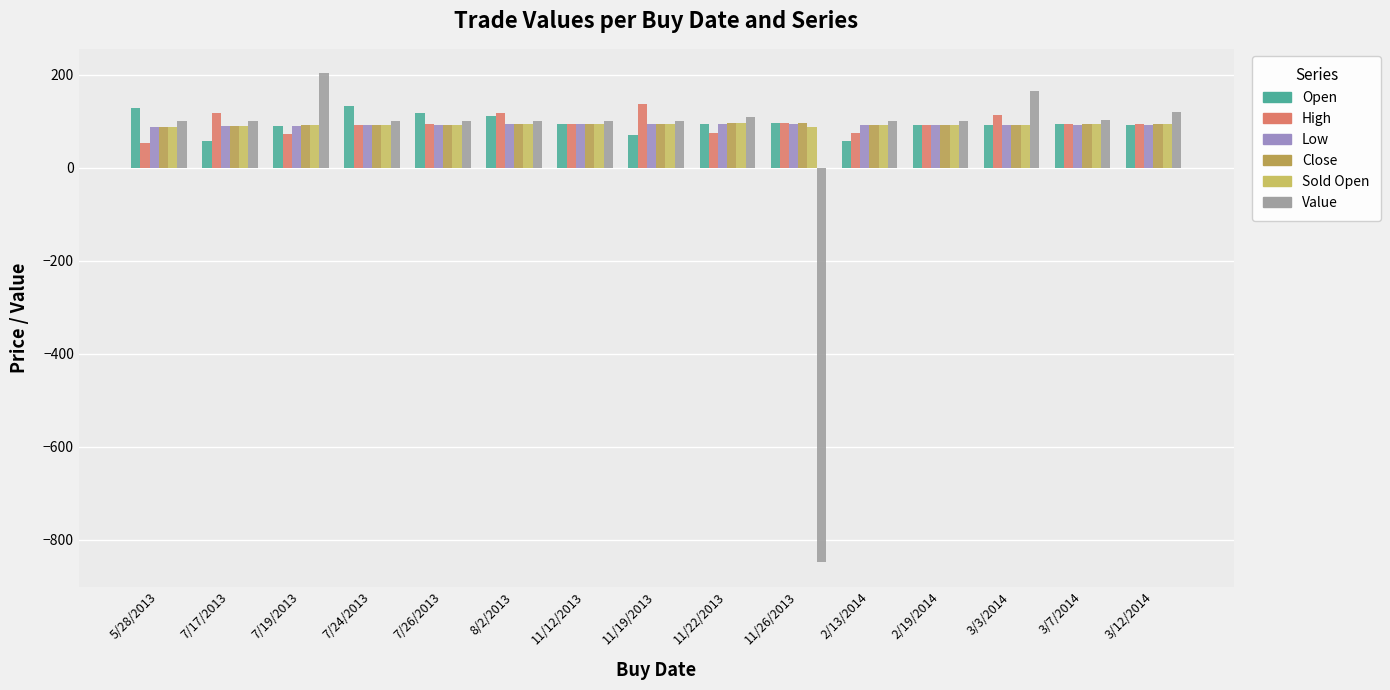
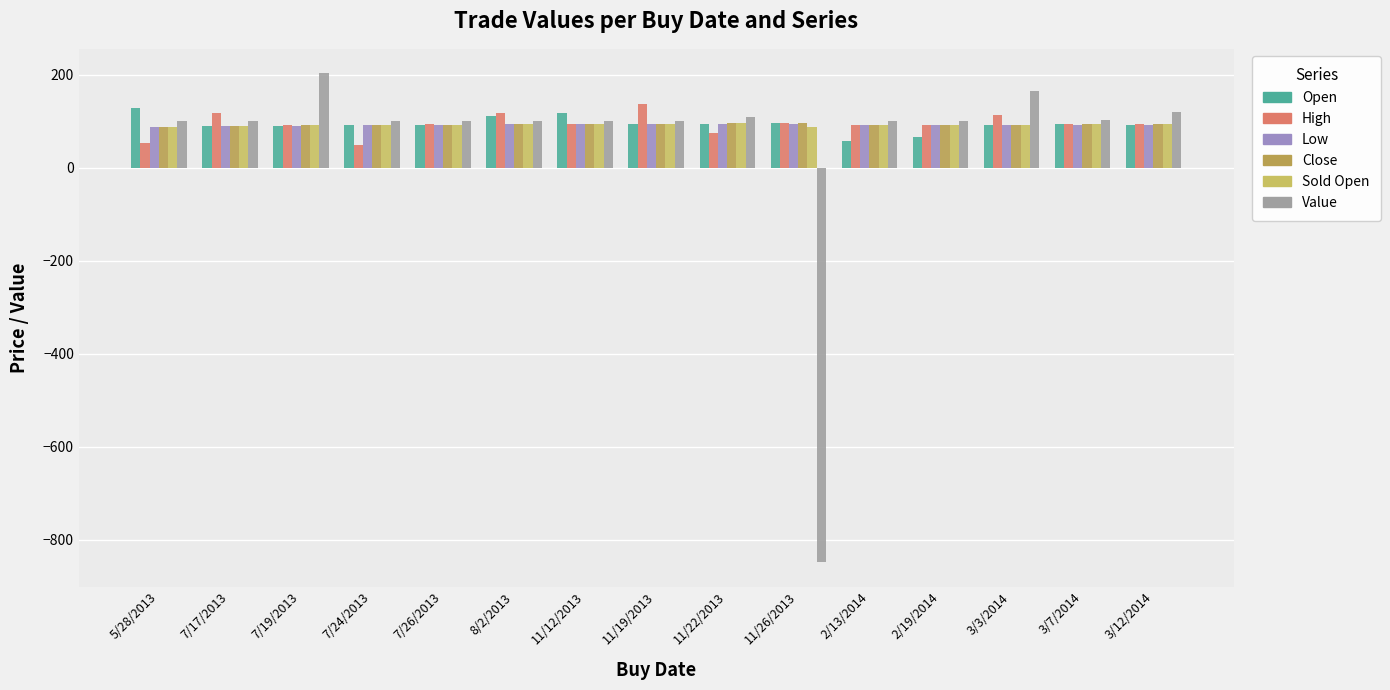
  {
    "Open": {
      "5/28/2013": 130,
-     "7/17/2013": 60,
+     "7/17/2013": 90,
      "7/19/2013": 90,
-     "7/24/2013": 130,
-     "7/26/2013": 120,
+     "7/24/2013": 90,
+     "7/26/2013": 90,
      "8/2/2013": 110,
-     "11/12/2013": 90,
-     "11/19/2013": 70,
+     "11/12/2013": 120,
+     "11/19/2013": 90,
      "11/22/2013": 90,
      "11/26/2013": 100,
      "2/13/2014": 60,
-     "2/19/2014": 90,
+     "2/19/2014": 70,
      "3/3/2014": 90,
      "3/7/2014": 90,
      "3/12/2014": 90
    },
    "High": {
      "5/28/2013": 50,
      "7/17/2013": 120,
-     "7/19/2013": 70,
-     "7/24/2013": 90,
+     "7/19/2013": 90,
+     "7/24/2013": 50,
      "7/26/2013": 90,
      "8/2/2013": 120,
      "11/12/2013": 90,
      "11/19/2013": 140,
      "11/22/2013": 70,
      "11/26/2013": 100,
-     "2/13/2014": 70,
+     "2/13/2014": 90,
      "2/19/2014": 90,
      "3/3/2014": 110,
      "3/7/2014": 90,
      "3/12/2014": 90
    }
  }
